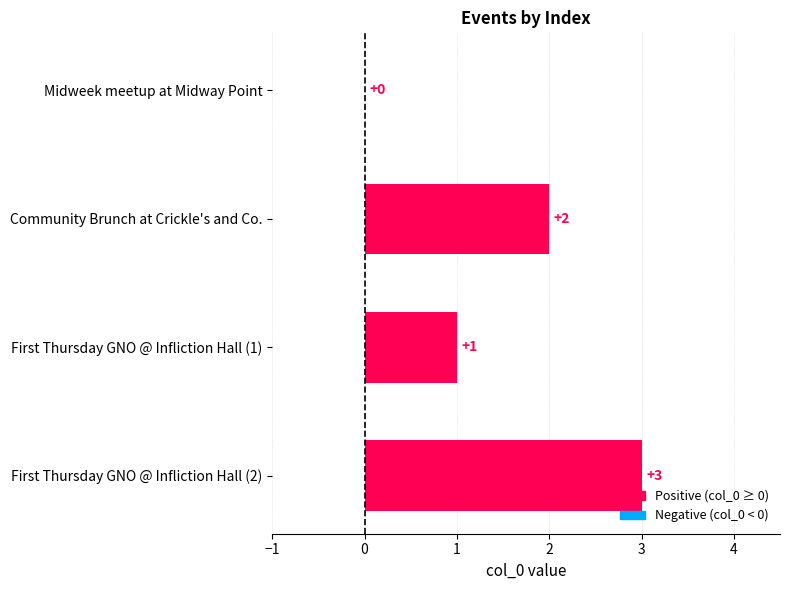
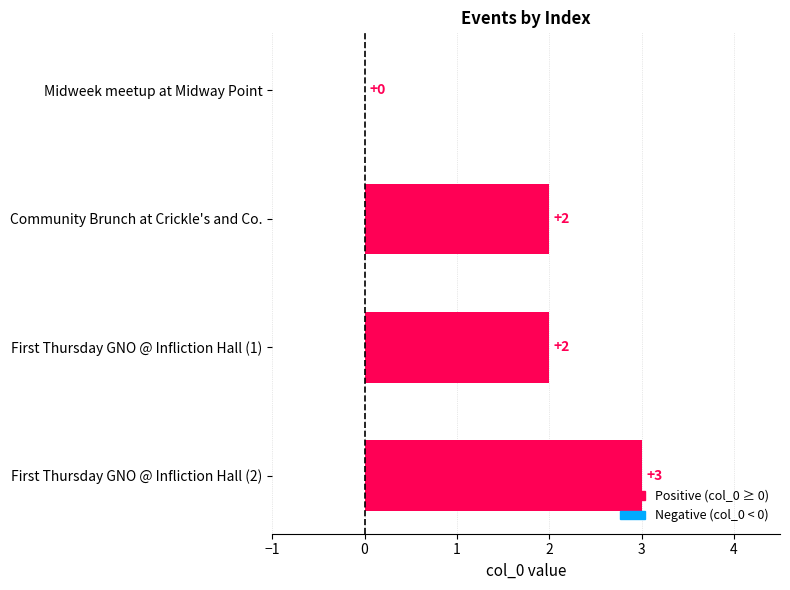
  {
    "Midweek meetup at Midway Point": "+0",
    "Community Brunch at Crickle's and Co.": "+2",
-   "First Thursday GNO @ Infliction Hall (1)": "+1",
+   "First Thursday GNO @ Infliction Hall (1)": "+2",
    "First Thursday GNO @ Infliction Hall (2)": "+3"
  }
